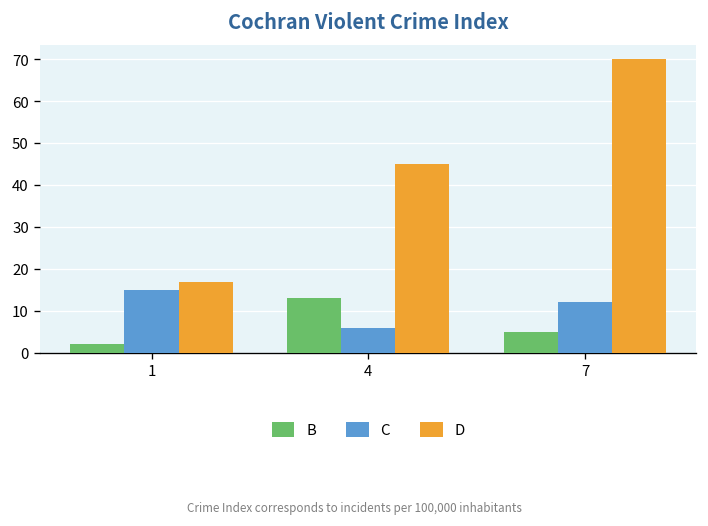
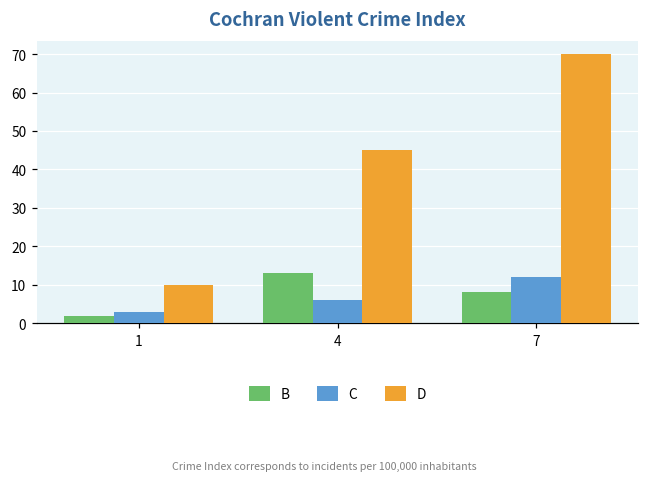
  {
    "B": {
      "1": 2,
      "4": 13,
-     "7": 5
+     "7": 8
    },
    "C": {
-     "1": 15,
+     "1": 3,
      "4": 6,
      "7": 12
    },
    "D": {
-     "1": 17,
+     "1": 10,
      "4": 45,
      "7": 70
    }
  }
